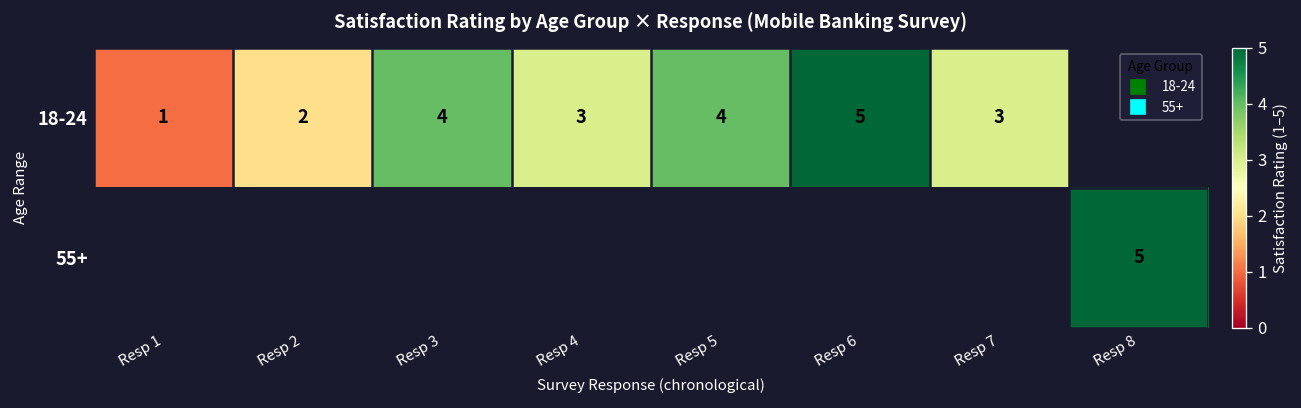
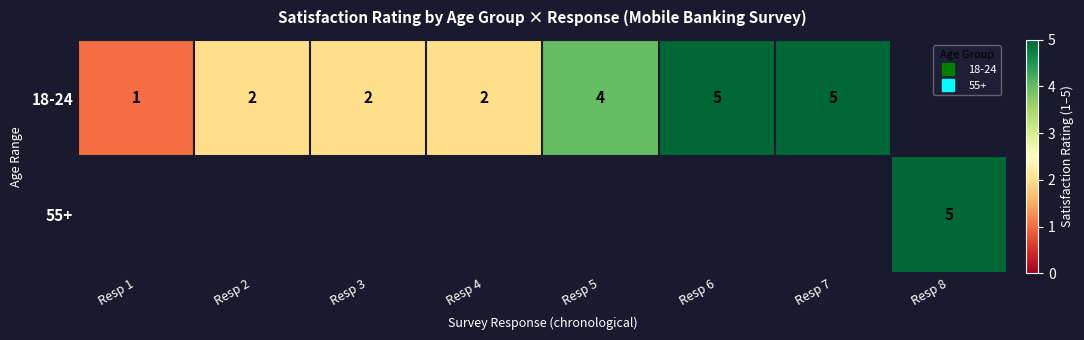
  {
    "18-24": {
      "Resp 1": 1,
      "Resp 2": 2,
-     "Resp 3": 4,
-     "Resp 4": 3,
+     "Resp 3": 2,
+     "Resp 4": 2,
      "Resp 5": 4,
      "Resp 6": 5,
-     "Resp 7": 3
+     "Resp 7": 5
    },
    "55+": {
      "Resp 8": 5
    }
  }
